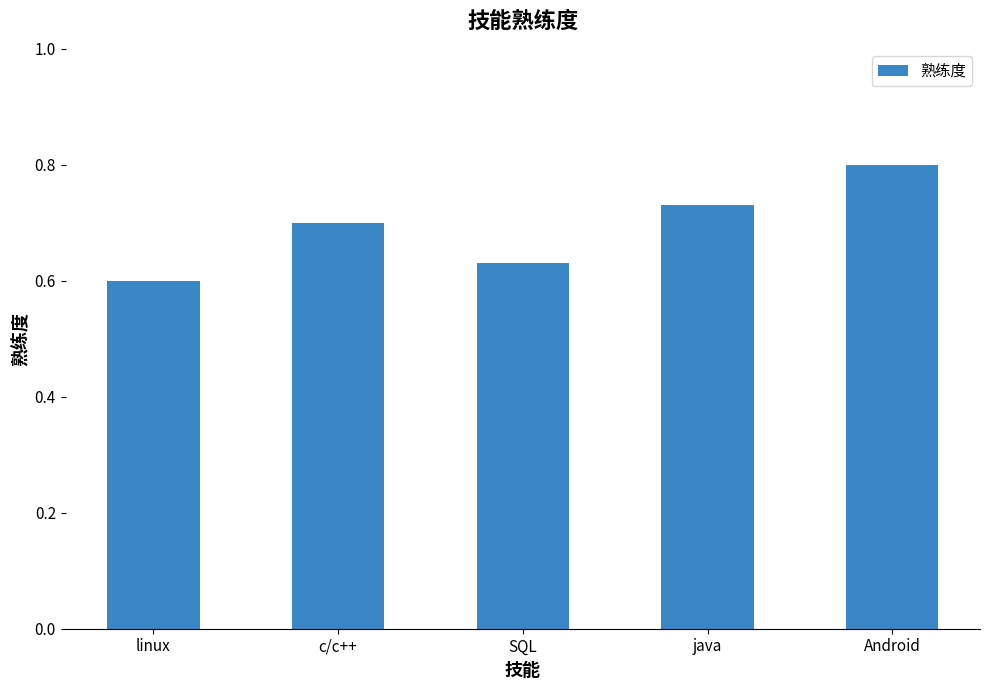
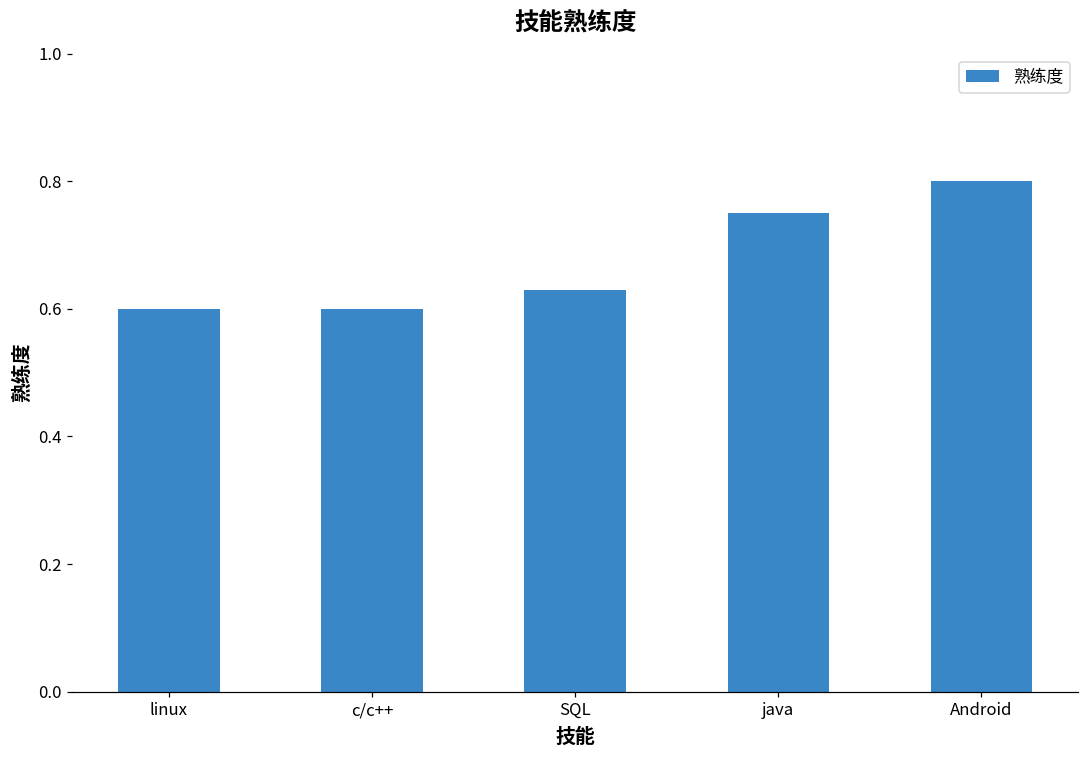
  {
    "linux": 0.60,
-   "c/c++": 0.7,
+   "c/c++": 0.6,
    "SQL": 0.63,
-   "java": 0.73,
+   "java": 0.75,
    "Android": 0.80
  }
